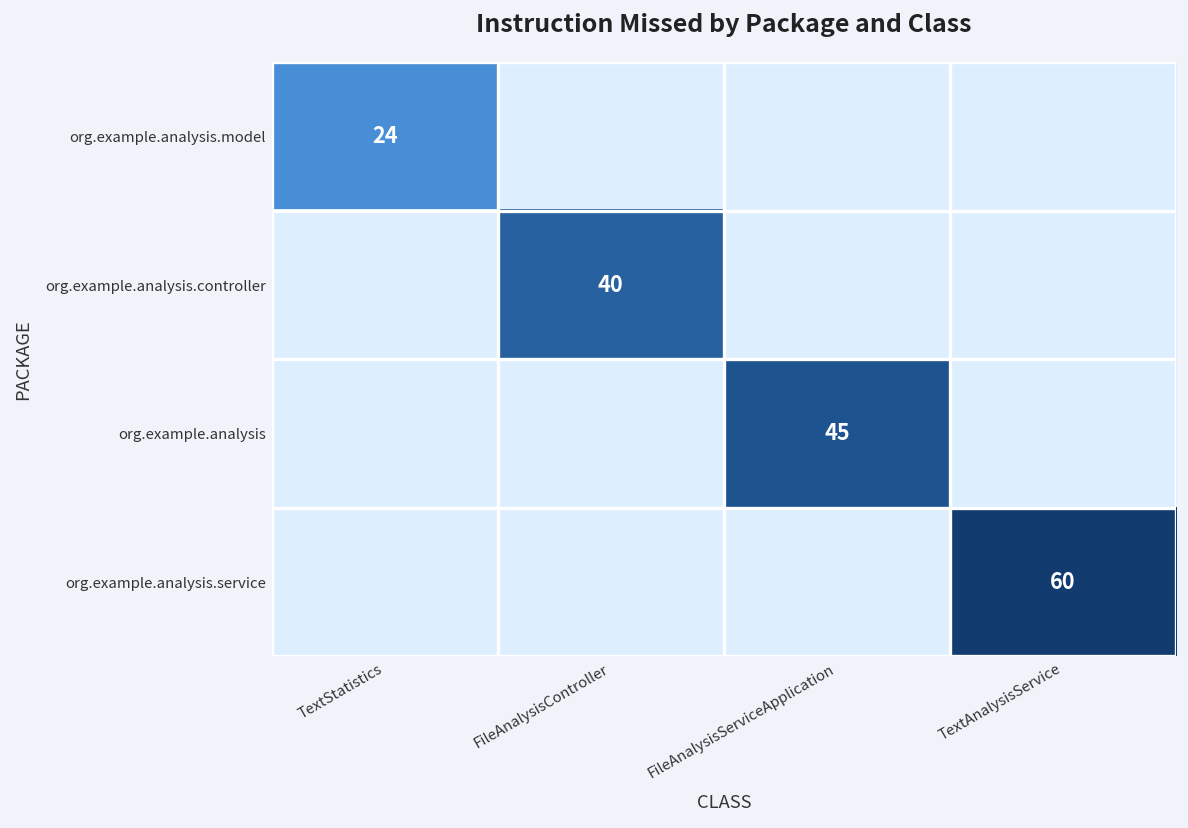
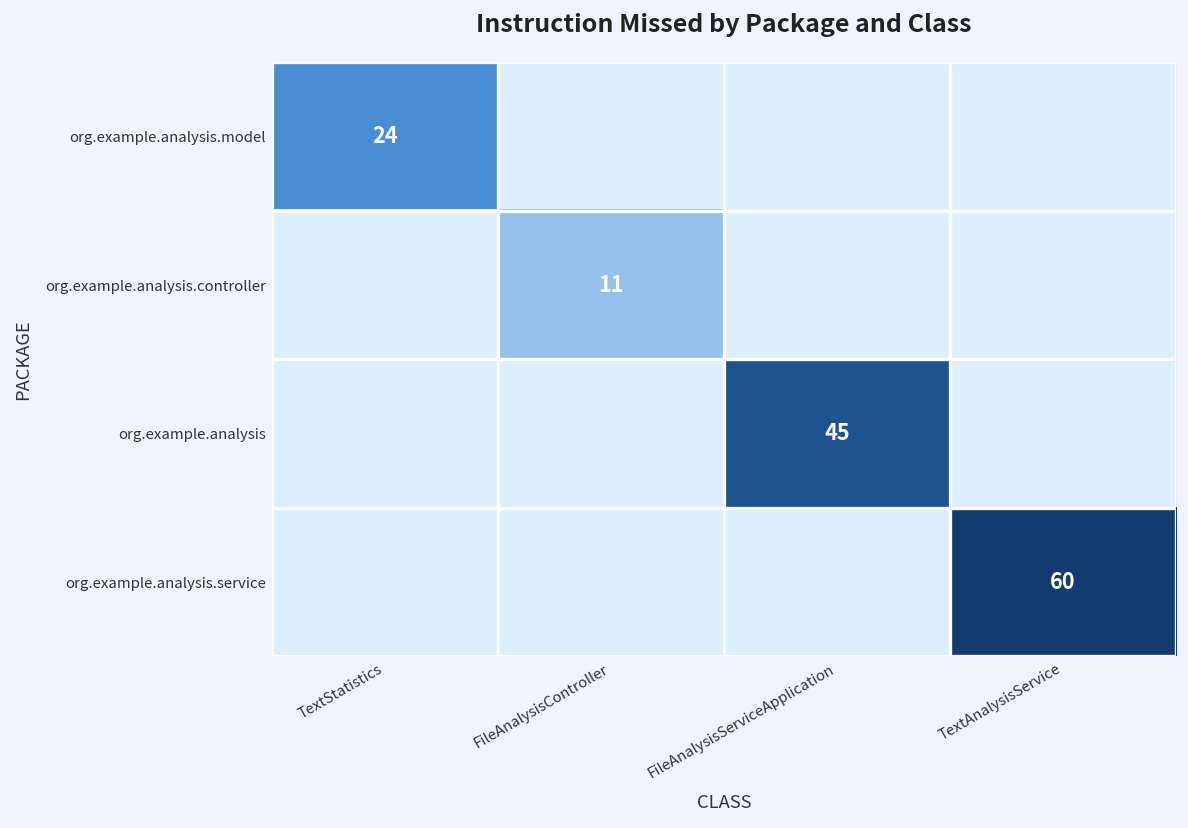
  {
    "org.example.analysis.model": {
      "TextStatistics": 24
    },
    "org.example.analysis.controller": {
-     "FileAnalysisController": 40
+     "FileAnalysisController": 11
    },
    "org.example.analysis": {
      "FileAnalysisServiceApplication": 45
    },
    "org.example.analysis.service": {
      "TextAnalysisService": 60
    }
  }
